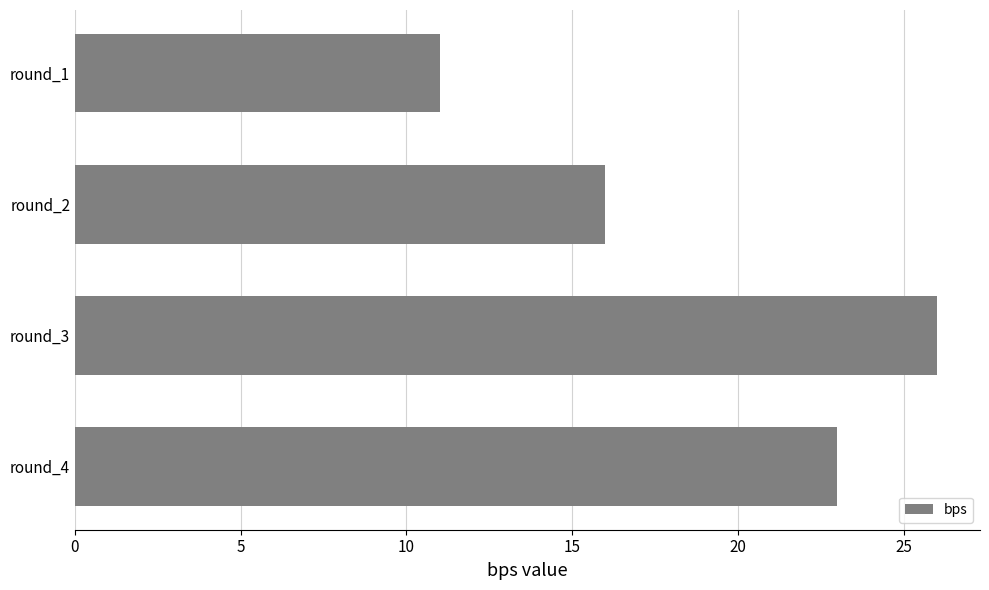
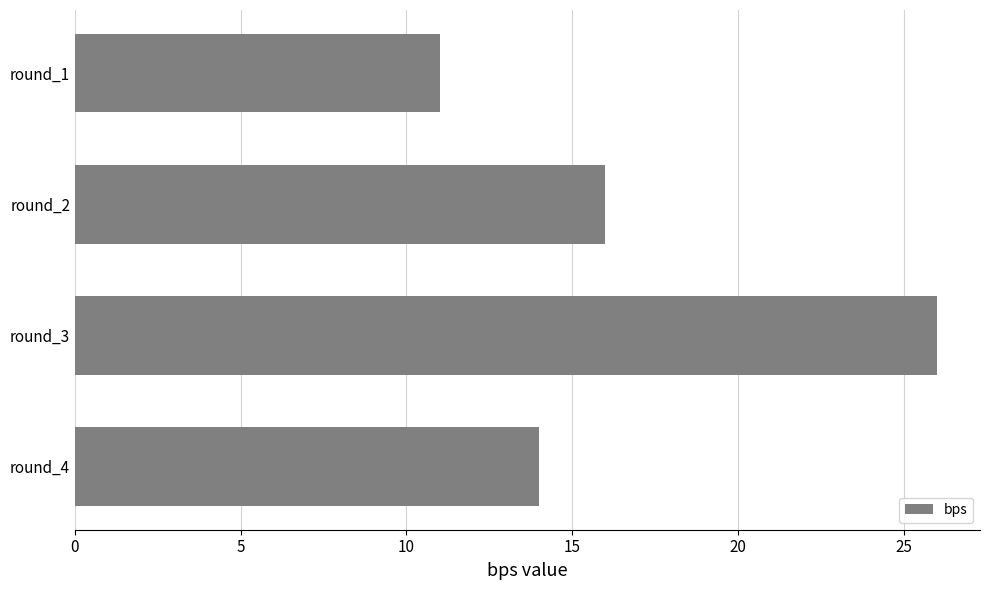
  {
    "round_1": 11,
    "round_2": 16,
    "round_3": 26,
-   "round_4": 23
+   "round_4": 14
  }
